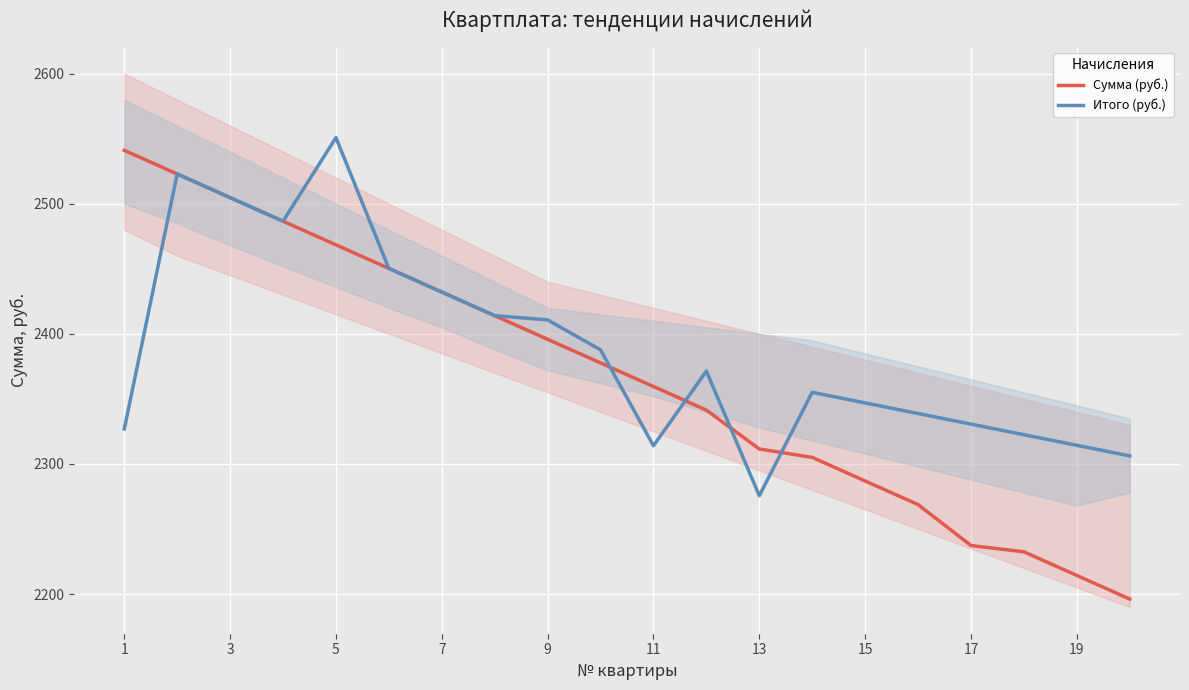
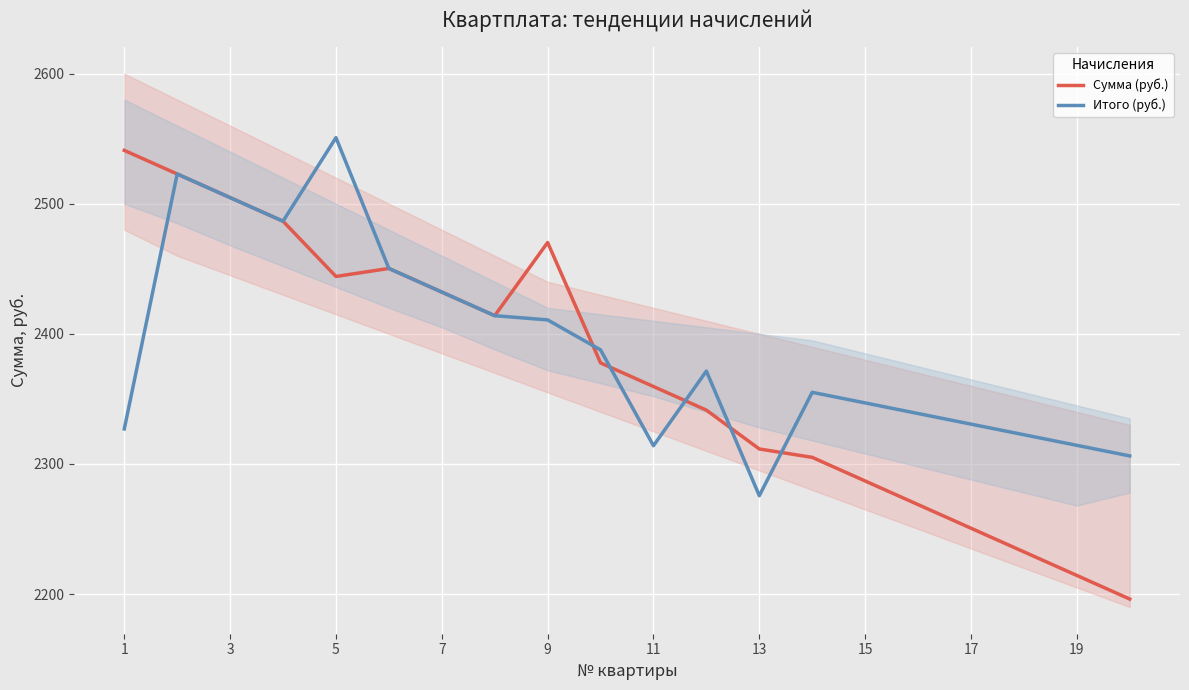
  {
    "Сумма (руб.)": {
      "1": 2541,
-     "5": 2468,
-     "9": 2396,
+     "5": 2444,
+     "9": 2470,
      "11": 2360,
      "13": 2312,
      "15": 2287,
-     "17": 2237,
+     "17": 2251,
      "19": 2214
    },
    "Итого (руб.)": {
      "1": 2327,
      "5": 2551,
      "9": 2411,
      "11": 2314,
      "13": 2276,
      "15": 2347,
      "17": 2331,
      "19": 2314
    }
  }
